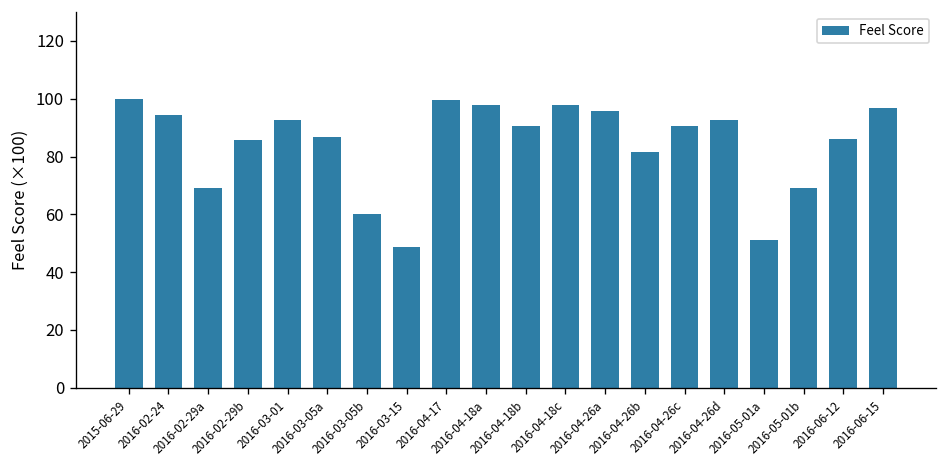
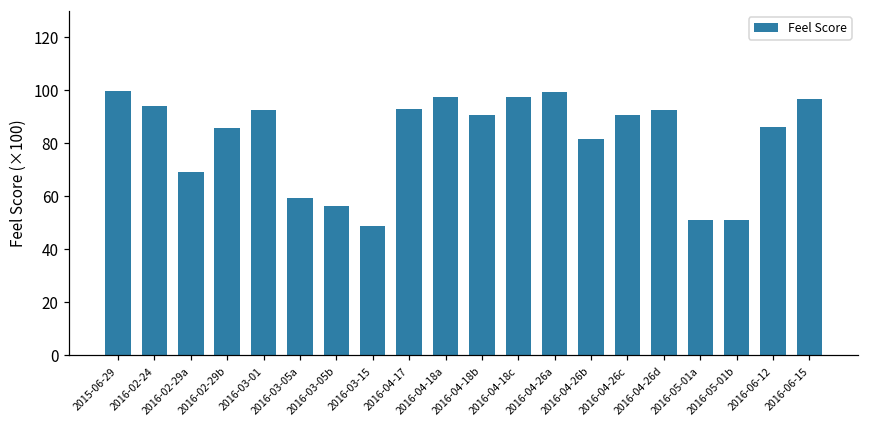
  {
    "2015-06-29": 100,
    "2016-02-24": 94,
    "2016-02-29a": 69,
    "2016-02-29b": 86,
    "2016-03-01": 93,
-   "2016-03-05a": 87,
-   "2016-03-05b": 60,
+   "2016-03-05a": 60,
+   "2016-03-05b": 57,
    "2016-03-15": 49,
-   "2016-04-17": 100,
+   "2016-04-17": 93,
    "2016-04-18a": 98,
    "2016-04-18b": 91,
    "2016-04-18c": 98,
-   "2016-04-26a": 96,
+   "2016-04-26a": 99,
    "2016-04-26b": 82,
    "2016-04-26c": 91,
    "2016-04-26d": 93,
    "2016-05-01a": 51,
-   "2016-05-01b": 69,
+   "2016-05-01b": 51,
    "2016-06-12": 86,
    "2016-06-15": 97
  }
